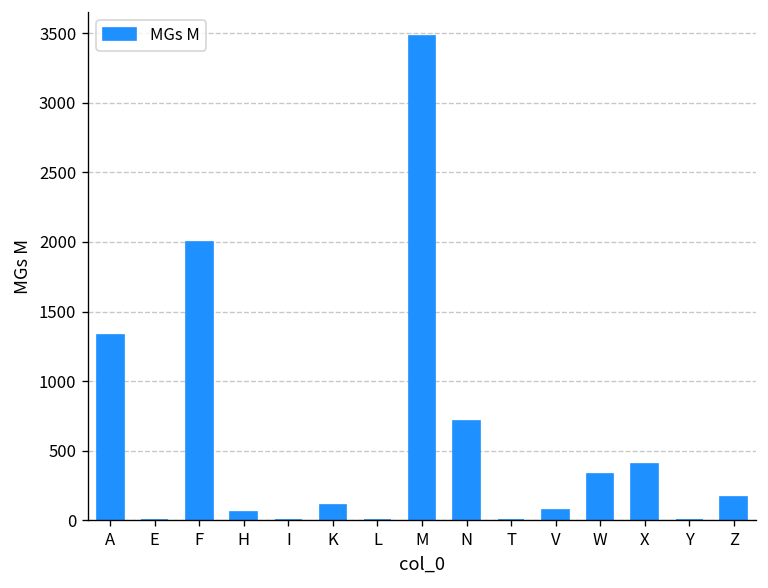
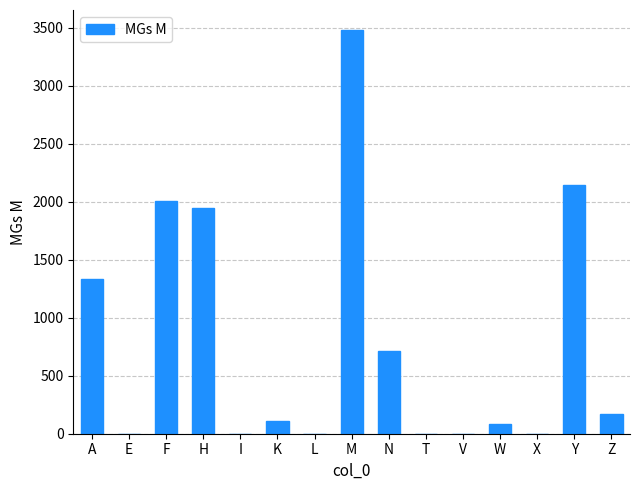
  {
    "A": 1330,
    "E": 0,
    "F": 2000,
-   "H": 60,
+   "H": 1940,
    "I": 0,
    "K": 110,
    "L": 0,
    "M": 3480,
    "N": 720,
    "T": 0,
-   "V": 80,
-   "W": 340,
-   "X": 410,
-   "Y": 0,
+   "V": 0,
+   "W": 80,
+   "X": 0,
+   "Y": 2150,
    "Z": 170
  }
